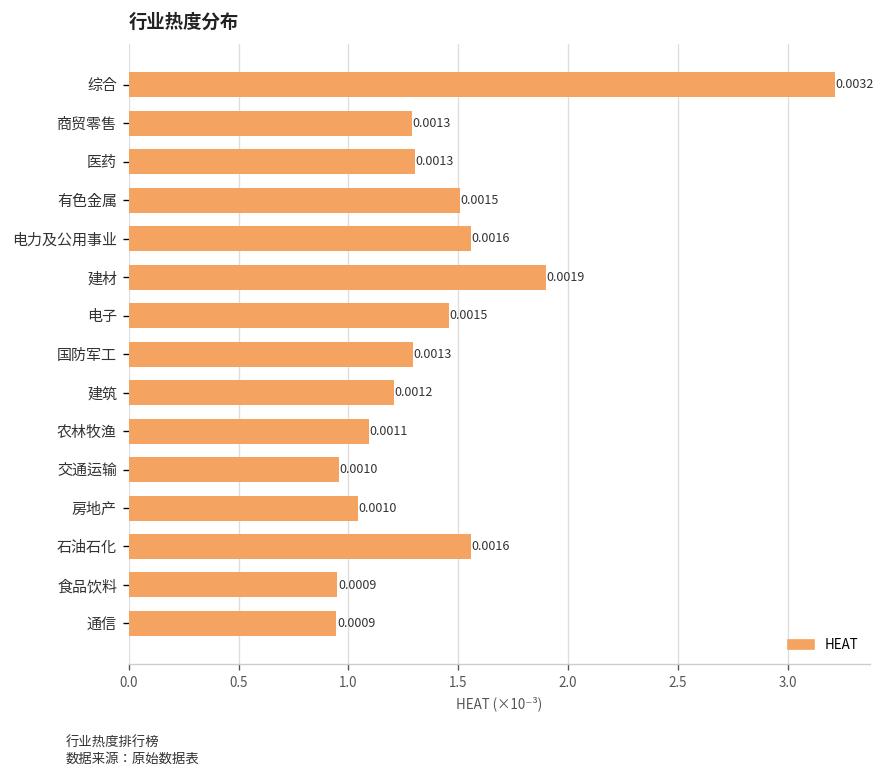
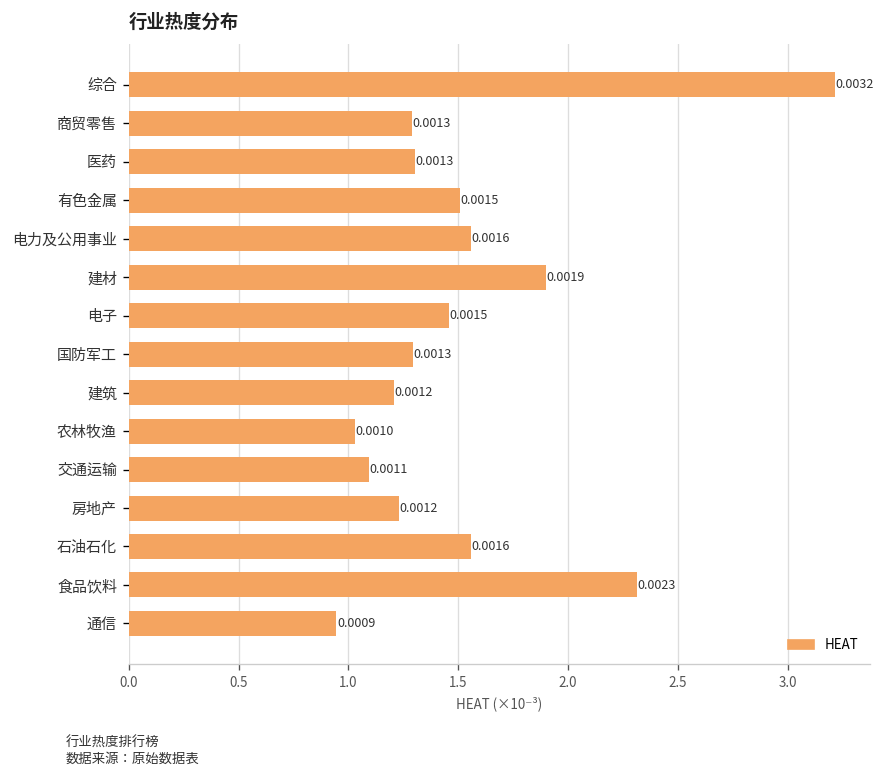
  {
-   "农林牧渔": 0.0011,
-   "交通运输": 0.0010,
-   "房地产": 0.0010,
-   "食品饮料": 0.0009
+   "农林牧渔": 0.0010,
+   "交通运输": 0.0011,
+   "房地产": 0.0012,
+   "食品饮料": 0.0023
  }
